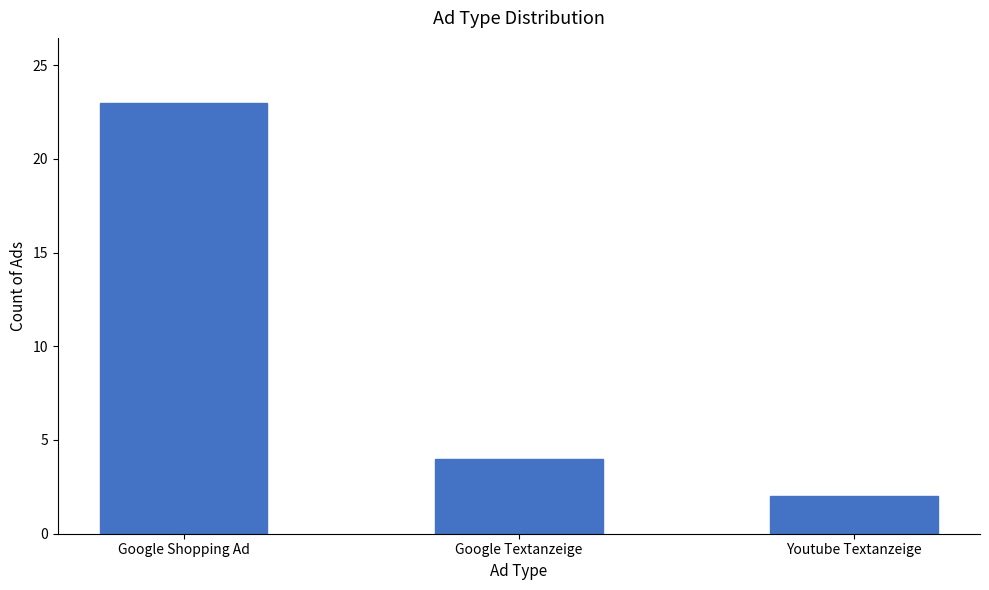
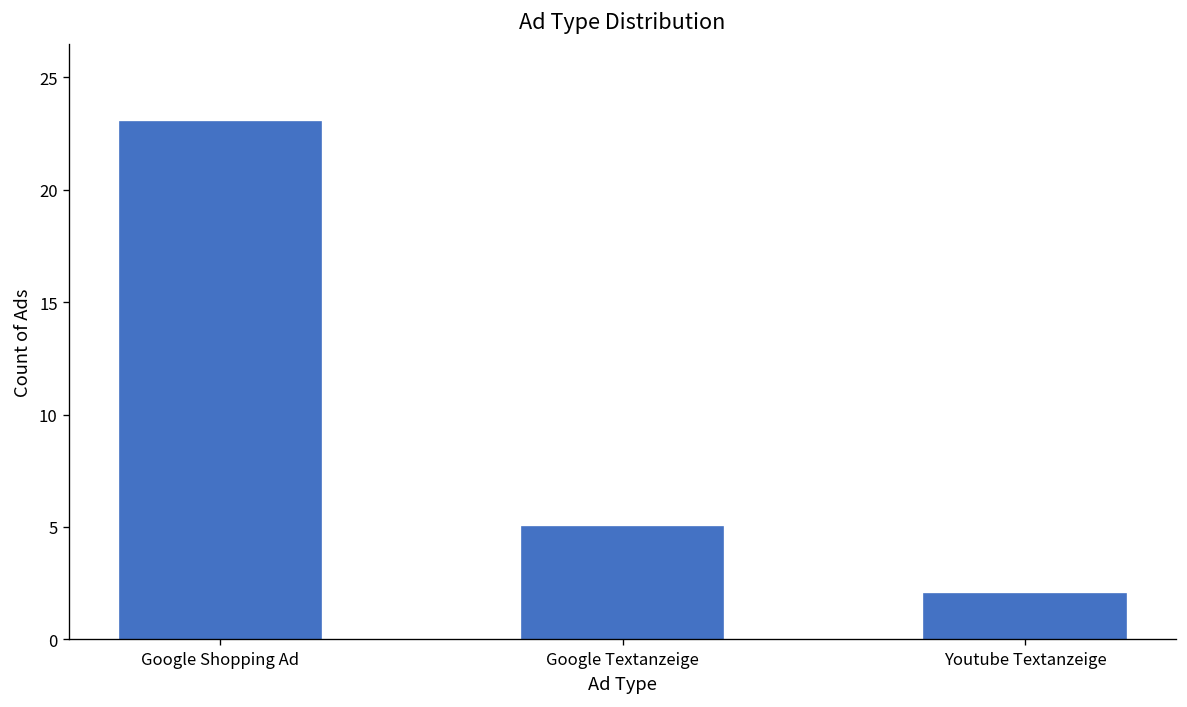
  {
    "Google Shopping Ad": 23,
-   "Google Textanzeige": 4,
+   "Google Textanzeige": 5,
    "Youtube Textanzeige": 2
  }
